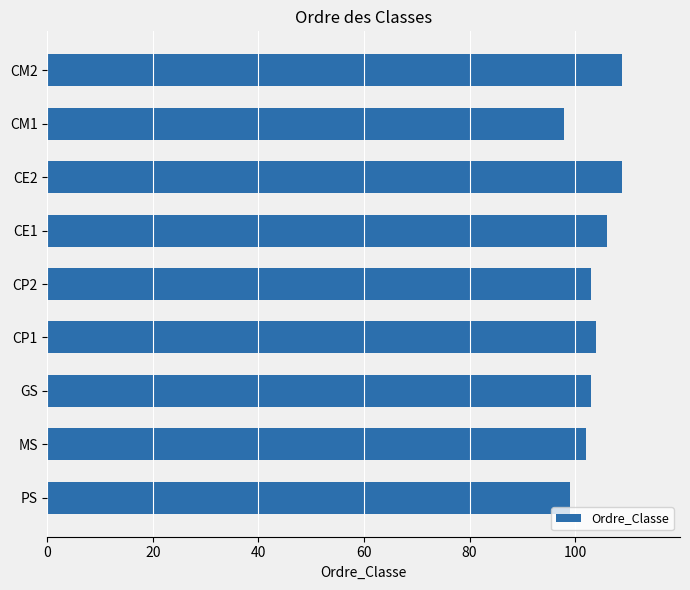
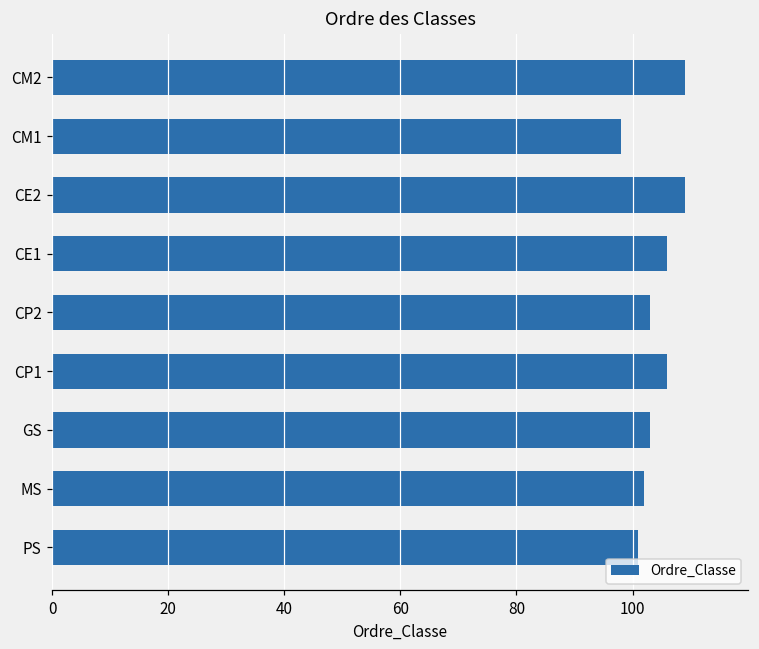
  {
    "CM2": 109,
    "CM1": 98,
    "CE2": 109,
    "CE1": 106,
    "CP2": 103,
-   "CP1": 104,
+   "CP1": 106,
    "GS": 103,
    "MS": 102,
-   "PS": 99
+   "PS": 101
  }
